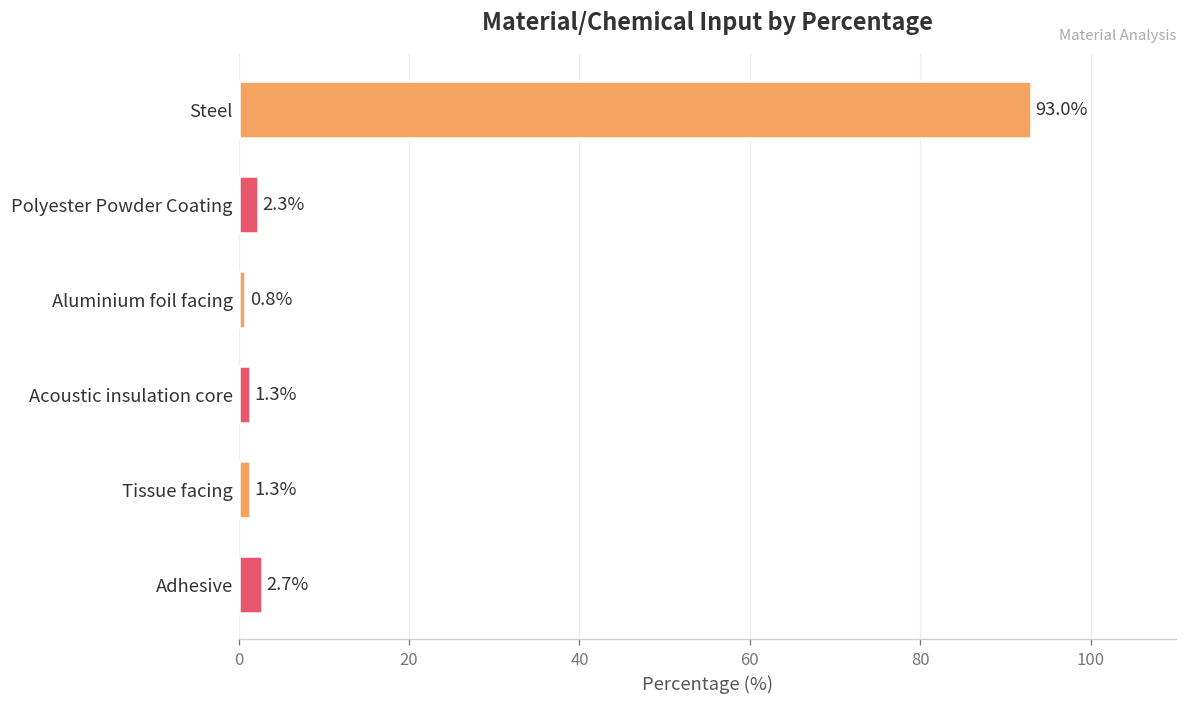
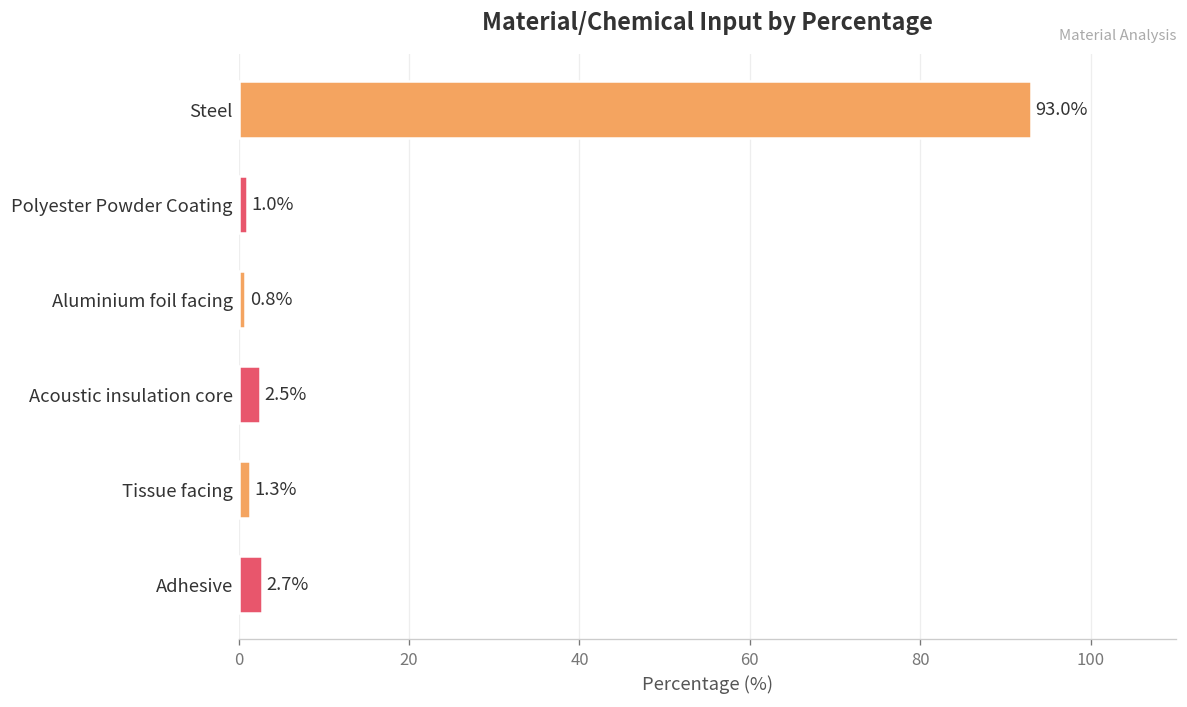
  {
    "Steel": "93.0%",
-   "Polyester Powder Coating": "2.3%",
+   "Polyester Powder Coating": "1.0%",
    "Aluminium foil facing": "0.8%",
-   "Acoustic insulation core": "1.3%",
+   "Acoustic insulation core": "2.5%",
    "Tissue facing": "1.3%",
    "Adhesive": "2.7%"
  }
